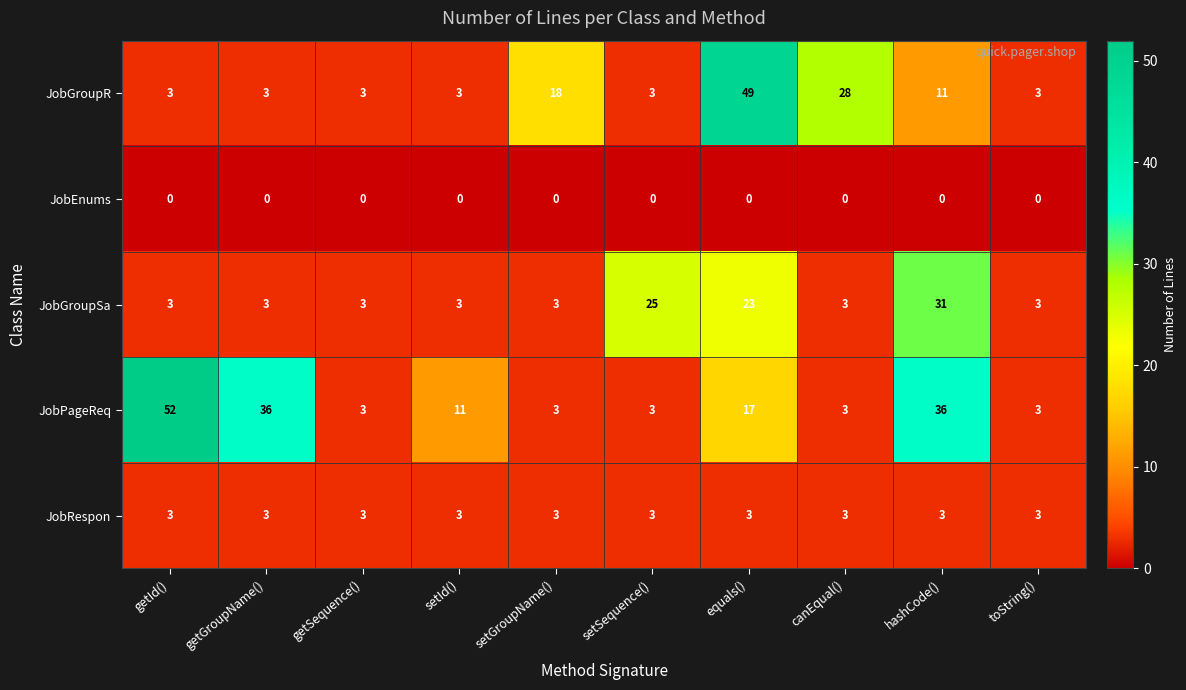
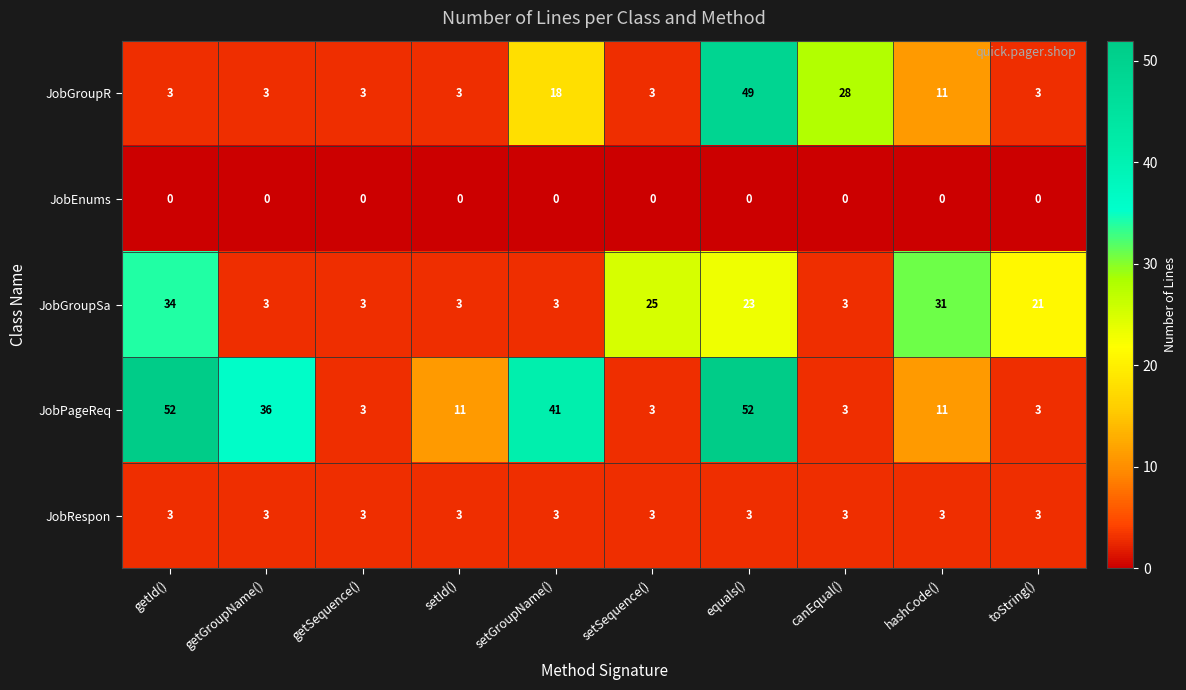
  {
    "JobGroupR": {
      "getId()": 3,
      "getGroupName()": 3,
      "getSequence()": 3,
      "setId()": 3,
      "setGroupName()": 18,
      "setSequence()": 3,
      "equals()": 49,
      "canEqual()": 28,
      "hashCode()": 11
    },
    "JobEnums": {
      "getId()": 0,
      "getGroupName()": 0,
      "getSequence()": 0,
      "setId()": 0,
      "setGroupName()": 0,
      "setSequence()": 0,
      "equals()": 0,
      "canEqual()": 0,
      "hashCode()": 0,
      "toString()": 0
    },
    "JobGroupSa": {
-     "getId()": 3,
+     "getId()": 34,
      "getGroupName()": 3,
      "getSequence()": 3,
      "setId()": 3,
      "setGroupName()": 3,
      "setSequence()": 25,
      "equals()": 23,
      "canEqual()": 3,
      "hashCode()": 31,
-     "toString()": 3
+     "toString()": 21
    },
    "JobPageReq": {
      "getId()": 52,
      "getGroupName()": 36,
      "getSequence()": 3,
      "setId()": 11,
-     "setGroupName()": 3,
+     "setGroupName()": 41,
      "setSequence()": 3,
-     "equals()": 17,
+     "equals()": 52,
      "canEqual()": 3,
-     "hashCode()": 36,
+     "hashCode()": 11,
      "toString()": 3
    },
    "JobRespon": {
      "getId()": 3,
      "getGroupName()": 3,
      "getSequence()": 3,
      "setId()": 3,
      "setGroupName()": 3,
      "setSequence()": 3,
      "equals()": 3,
      "canEqual()": 3,
      "hashCode()": 3,
      "toString()": 3
    }
  }
